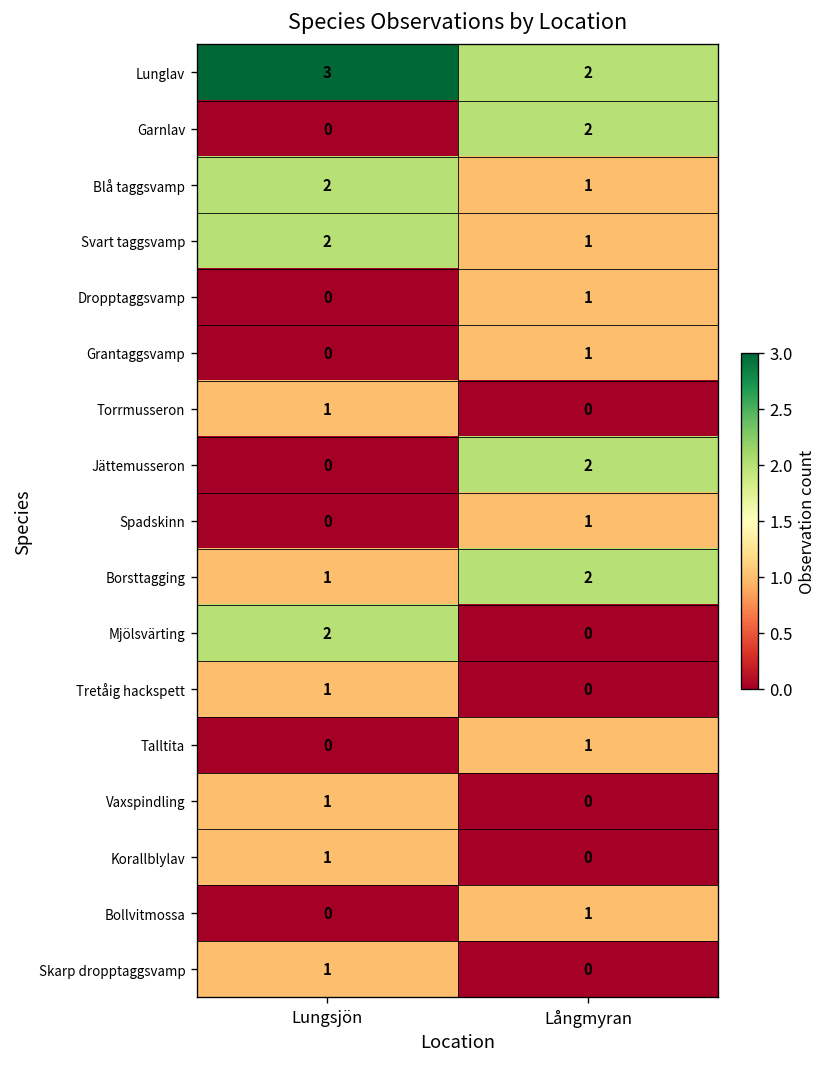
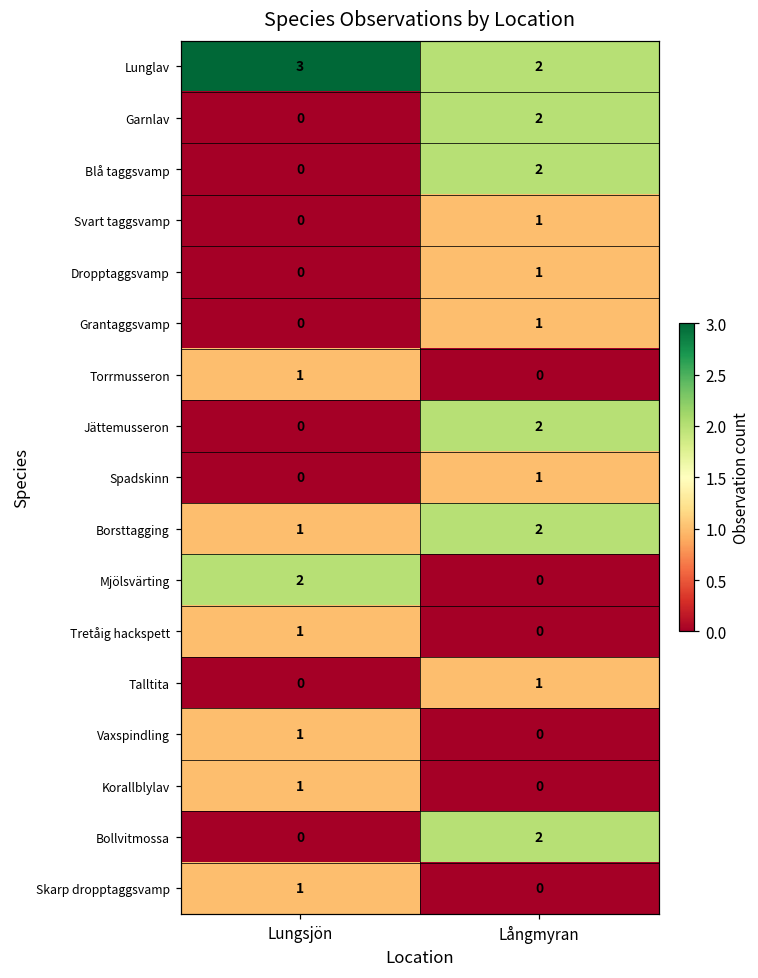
  {
    "Lunglav": {
      "Lungsjön": 3,
      "Långmyran": 2
    },
    "Garnlav": {
      "Lungsjön": 0,
      "Långmyran": 2
    },
    "Blå taggsvamp": {
-     "Lungsjön": 2,
-     "Långmyran": 1
+     "Lungsjön": 0,
+     "Långmyran": 2
    },
    "Svart taggsvamp": {
-     "Lungsjön": 2,
+     "Lungsjön": 0,
      "Långmyran": 1
    },
    "Dropptaggsvamp": {
      "Lungsjön": 0,
      "Långmyran": 1
    },
    "Grantaggsvamp": {
      "Lungsjön": 0,
      "Långmyran": 1
    },
    "Torrmusseron": {
      "Lungsjön": 1,
      "Långmyran": 0
    },
    "Jättemusseron": {
      "Lungsjön": 0,
      "Långmyran": 2
    },
    "Spadskinn": {
      "Lungsjön": 0,
      "Långmyran": 1
    },
    "Borsttagging": {
      "Lungsjön": 1,
      "Långmyran": 2
    },
    "Mjölsvärting": {
      "Lungsjön": 2,
      "Långmyran": 0
    },
    "Tretåig hackspett": {
      "Lungsjön": 1,
      "Långmyran": 0
    },
    "Talltita": {
      "Lungsjön": 0,
      "Långmyran": 1
    },
    "Vaxspindling": {
      "Lungsjön": 1,
      "Långmyran": 0
    },
    "Korallblylav": {
      "Lungsjön": 1,
      "Långmyran": 0
    },
    "Bollvitmossa": {
      "Lungsjön": 0,
-     "Långmyran": 1
+     "Långmyran": 2
    },
    "Skarp dropptaggsvamp": {
      "Lungsjön": 1,
      "Långmyran": 0
    }
  }
